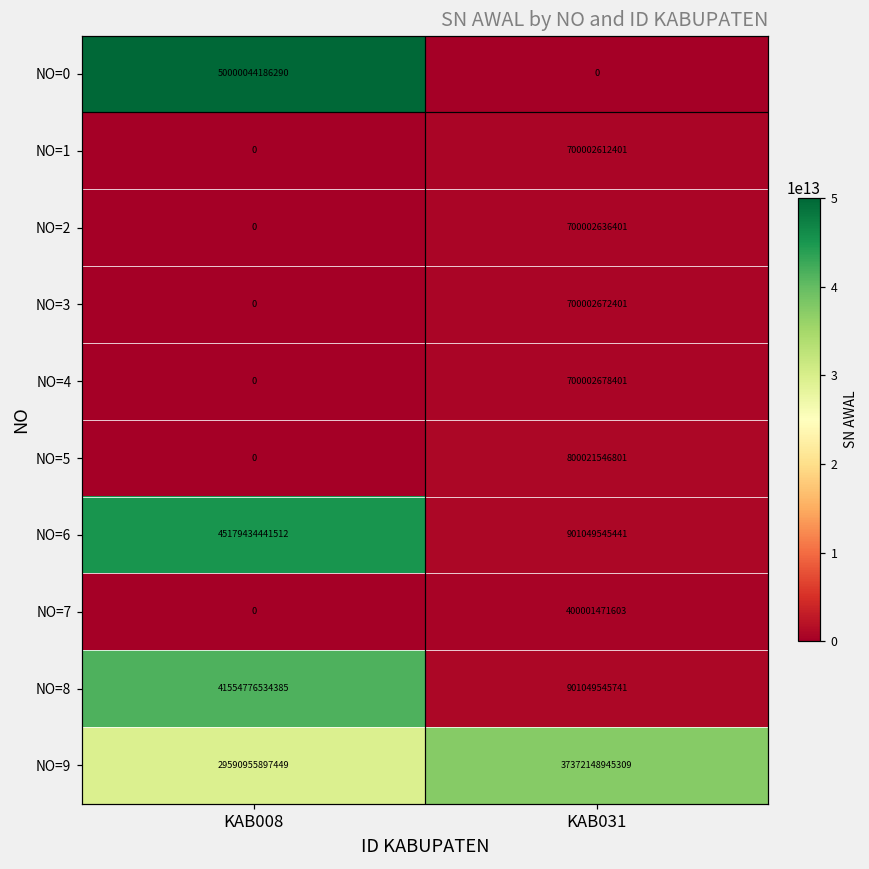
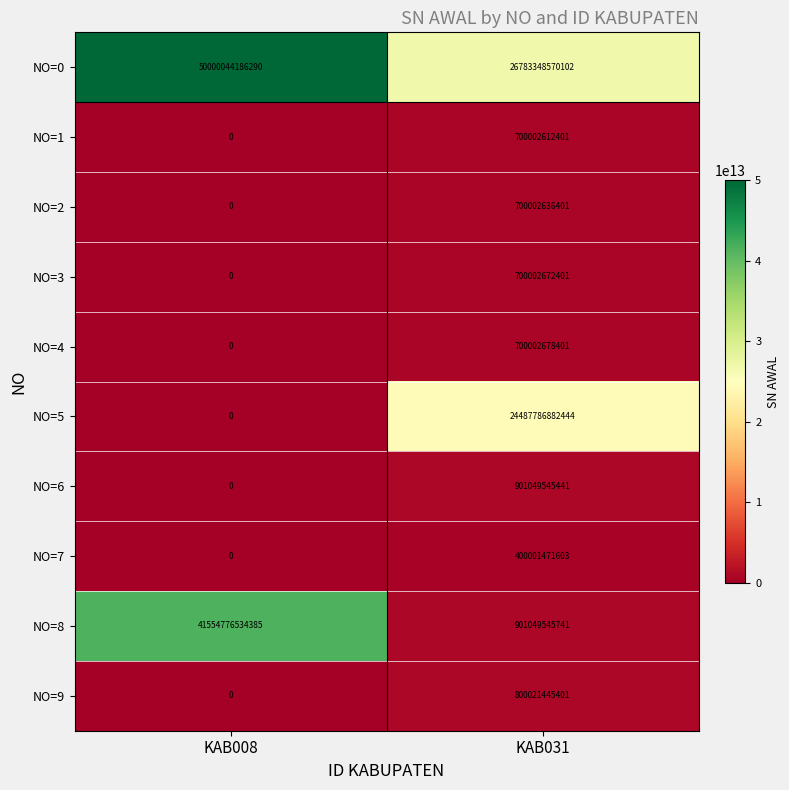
  {
    "NO=0": {
      "KAB008": 50000044186290,
-     "KAB031": 0
+     "KAB031": 26783348570102
    },
    "NO=1": {
      "KAB008": 0,
      "KAB031": 700002612401
    },
    "NO=2": {
      "KAB008": 0,
      "KAB031": 700002636401
    },
    "NO=3": {
      "KAB008": 0,
      "KAB031": 700002672401
    },
    "NO=4": {
      "KAB008": 0,
      "KAB031": 700002678401
    },
    "NO=5": {
      "KAB008": 0,
-     "KAB031": 800021546801
+     "KAB031": 24487786882444
    },
    "NO=6": {
-     "KAB008": 45179434441512,
+     "KAB008": 0,
      "KAB031": 901049545441
    },
    "NO=7": {
      "KAB008": 0,
      "KAB031": 400001471603
    },
    "NO=8": {
      "KAB008": 41554776534385,
      "KAB031": 901049545741
    },
    "NO=9": {
-     "KAB008": 29590955897449,
-     "KAB031": 37372148945309
+     "KAB008": 0,
+     "KAB031": 800021445401
    }
  }
